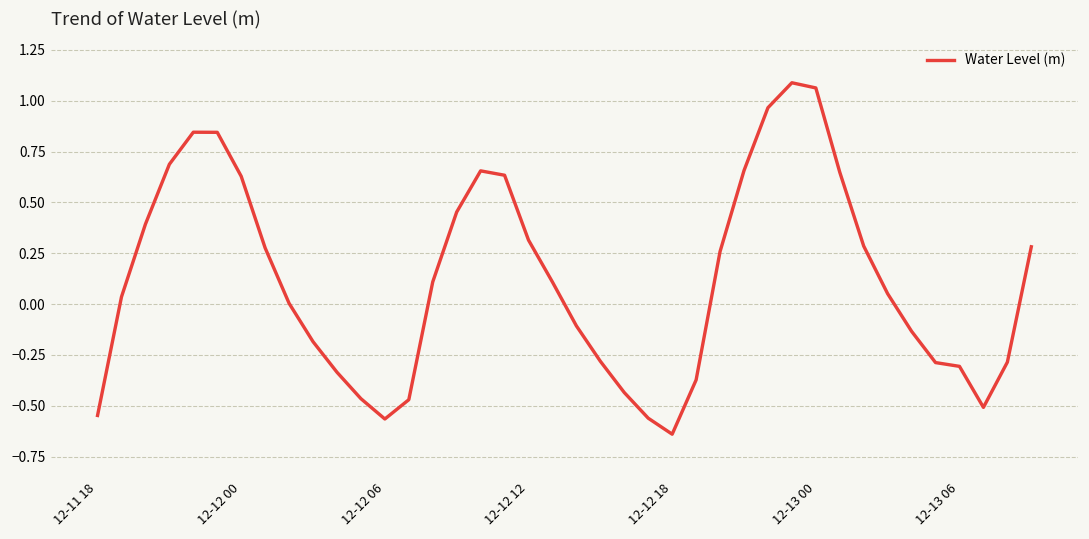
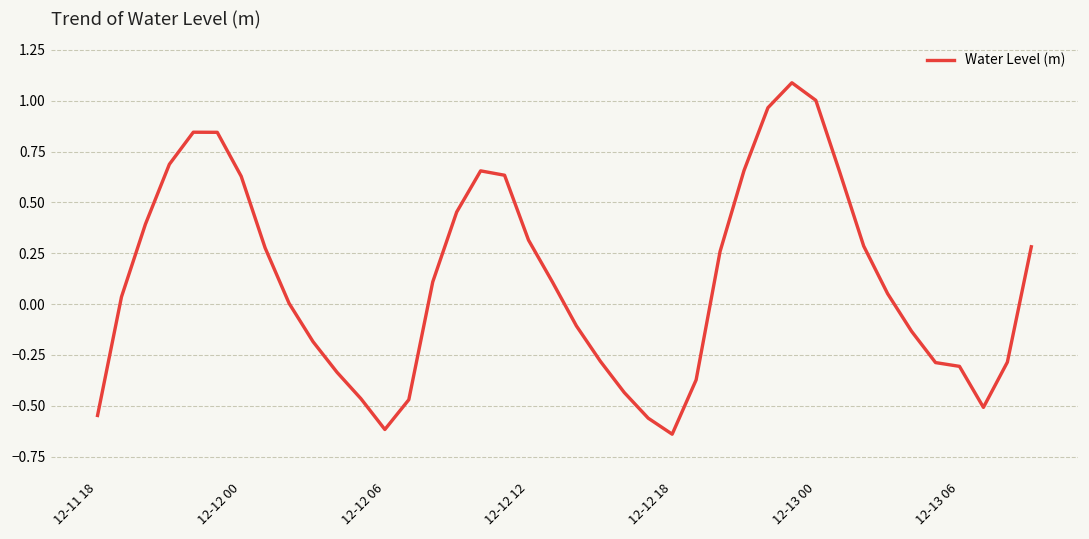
  {
    "12-11 18": -0.55,
    "12-12 00": 0.63,
-   "12-12 06": -0.57,
+   "12-12 06": -0.62,
    "12-12 12": 0.31,
    "12-12 18": -0.64,
-   "12-13 00": 1.06,
+   "12-13 00": 1.00,
    "12-13 06": -0.31
  }
